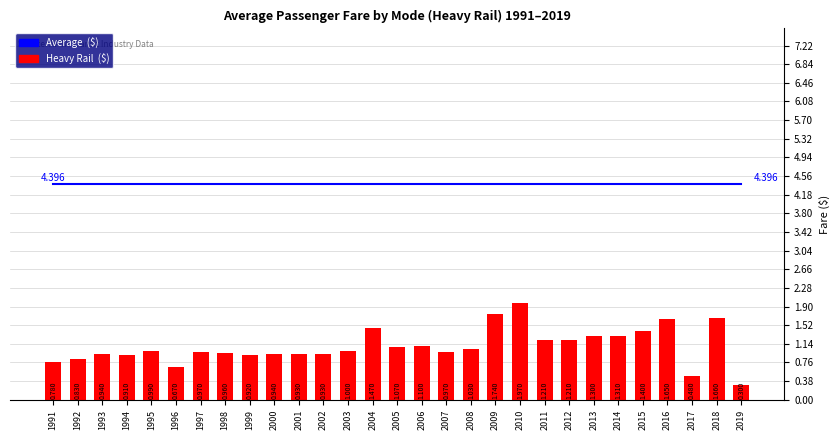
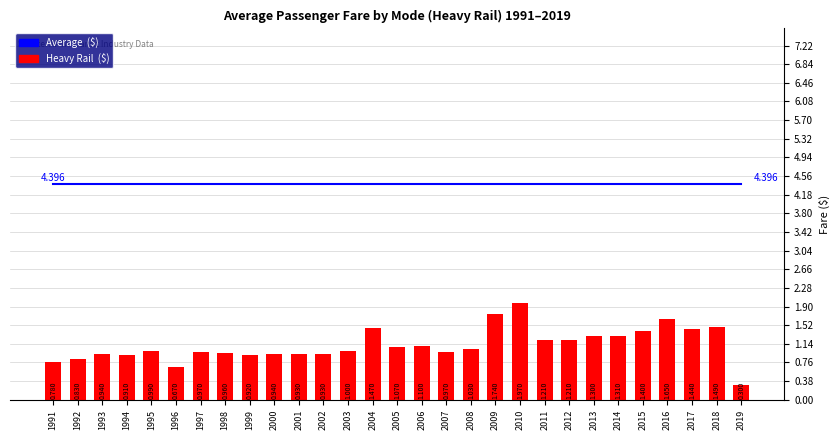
  {
    "Average ($)": {
      "1991": 4.396,
      "2019": 4.396
    },
    "Heavy Rail ($)": {
      "1991": 0.780,
      "1992": 0.830,
      "1993": 0.940,
      "1994": 0.910,
      "1995": 0.990,
      "1996": 0.670,
      "1997": 0.970,
      "1998": 0.960,
      "1999": 0.920,
      "2000": 0.940,
      "2001": 0.930,
      "2002": 0.930,
      "2003": 1.000,
      "2004": 1.470,
      "2005": 1.070,
      "2006": 1.100,
      "2007": 0.970,
      "2008": 1.030,
      "2009": 1.740,
      "2010": 1.970,
      "2011": 1.210,
      "2012": 1.210,
      "2013": 1.300,
      "2014": 1.310,
      "2015": 1.400,
      "2016": 1.650,
-     "2017": 0.480,
-     "2018": 1.660,
+     "2017": 1.440,
+     "2018": 1.490,
      "2019": 0.300
    }
  }
